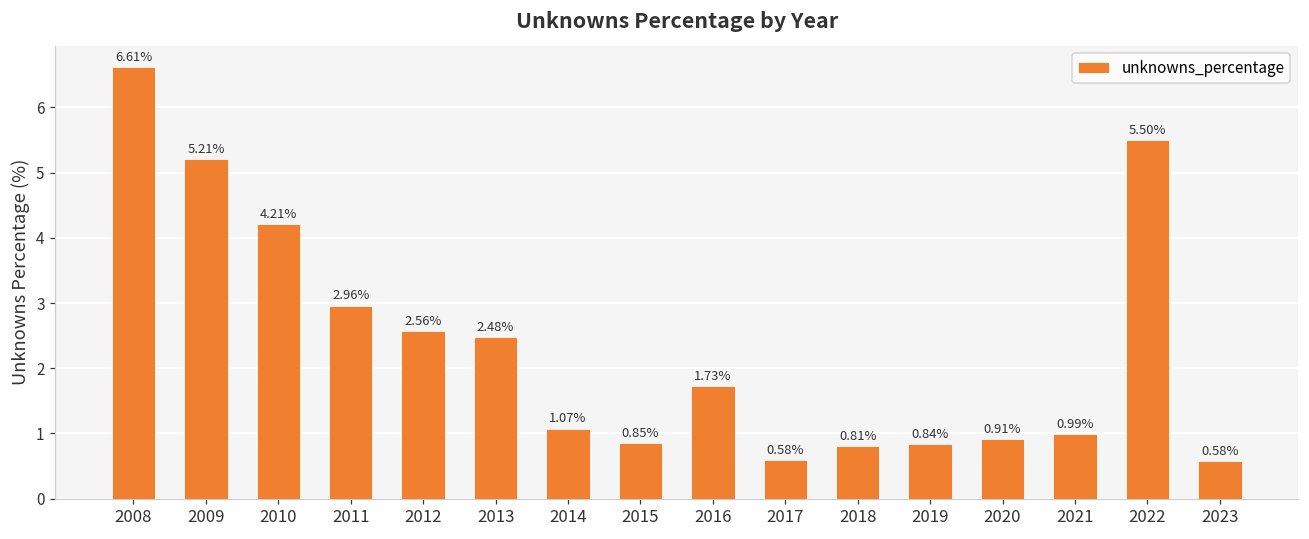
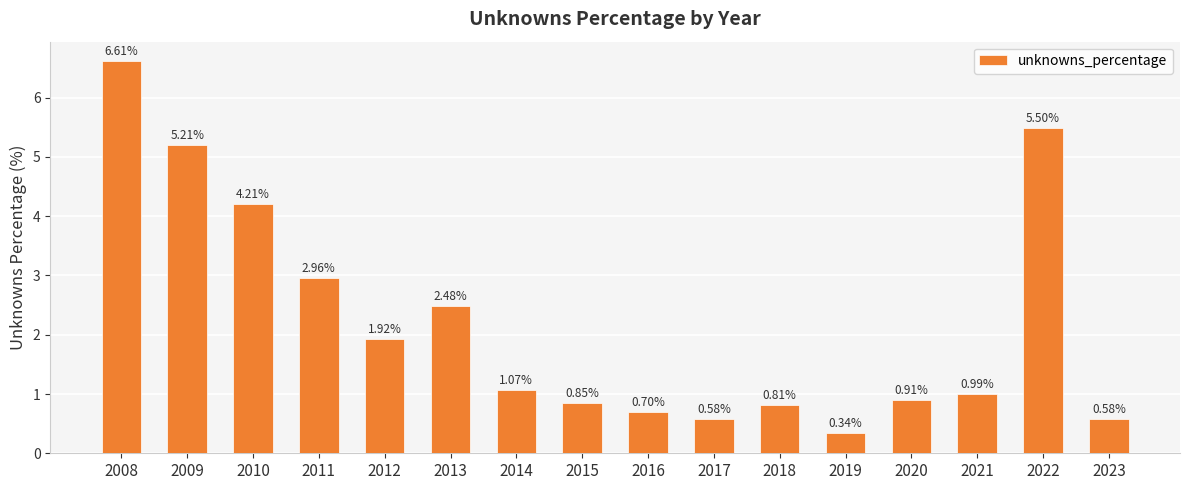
  {
    "2008": "6.61%",
    "2009": "5.21%",
    "2010": "4.21%",
    "2011": "2.96%",
-   "2012": "2.56%",
+   "2012": "1.92%",
    "2013": "2.48%",
    "2014": "1.07%",
    "2015": "0.85%",
-   "2016": "1.73%",
+   "2016": "0.70%",
    "2017": "0.58%",
    "2018": "0.81%",
-   "2019": "0.84%",
+   "2019": "0.34%",
    "2020": "0.91%",
    "2021": "0.99%",
    "2022": "5.50%",
    "2023": "0.58%"
  }
